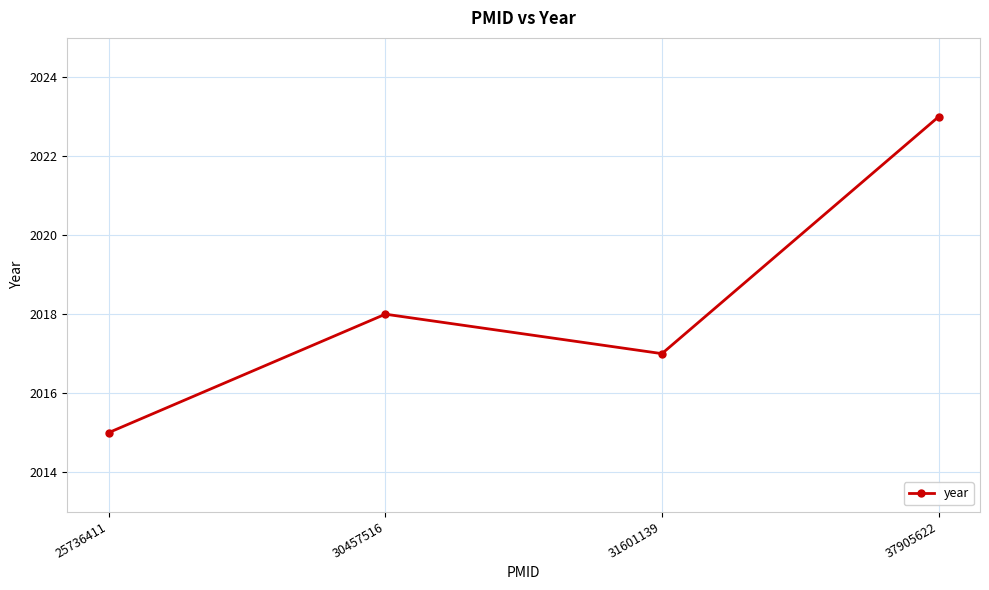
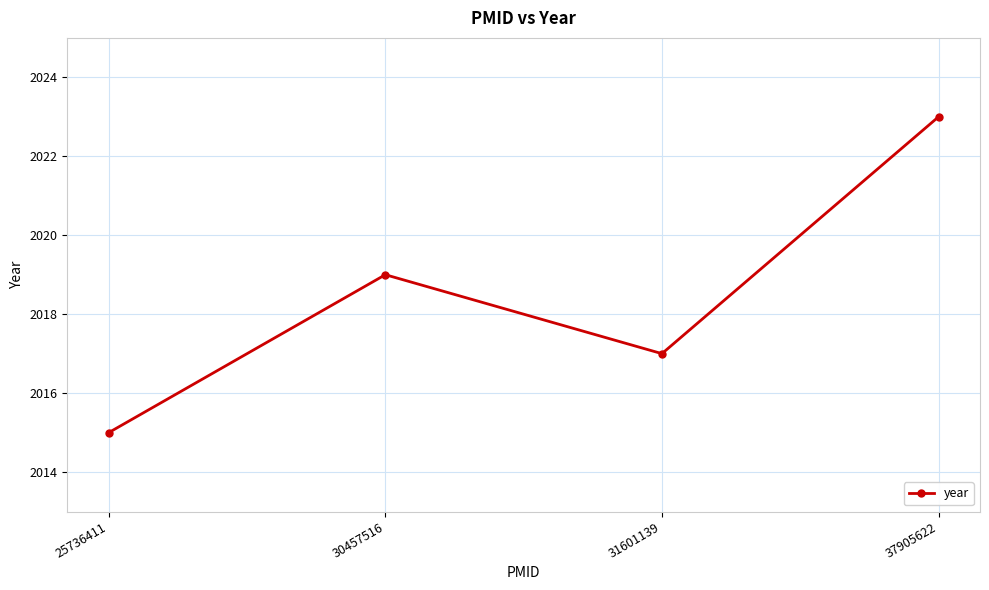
  {
    "25736411": 2015,
-   "30457516": 2018,
+   "30457516": 2019,
    "31601139": 2017,
    "37905622": 2023
  }
